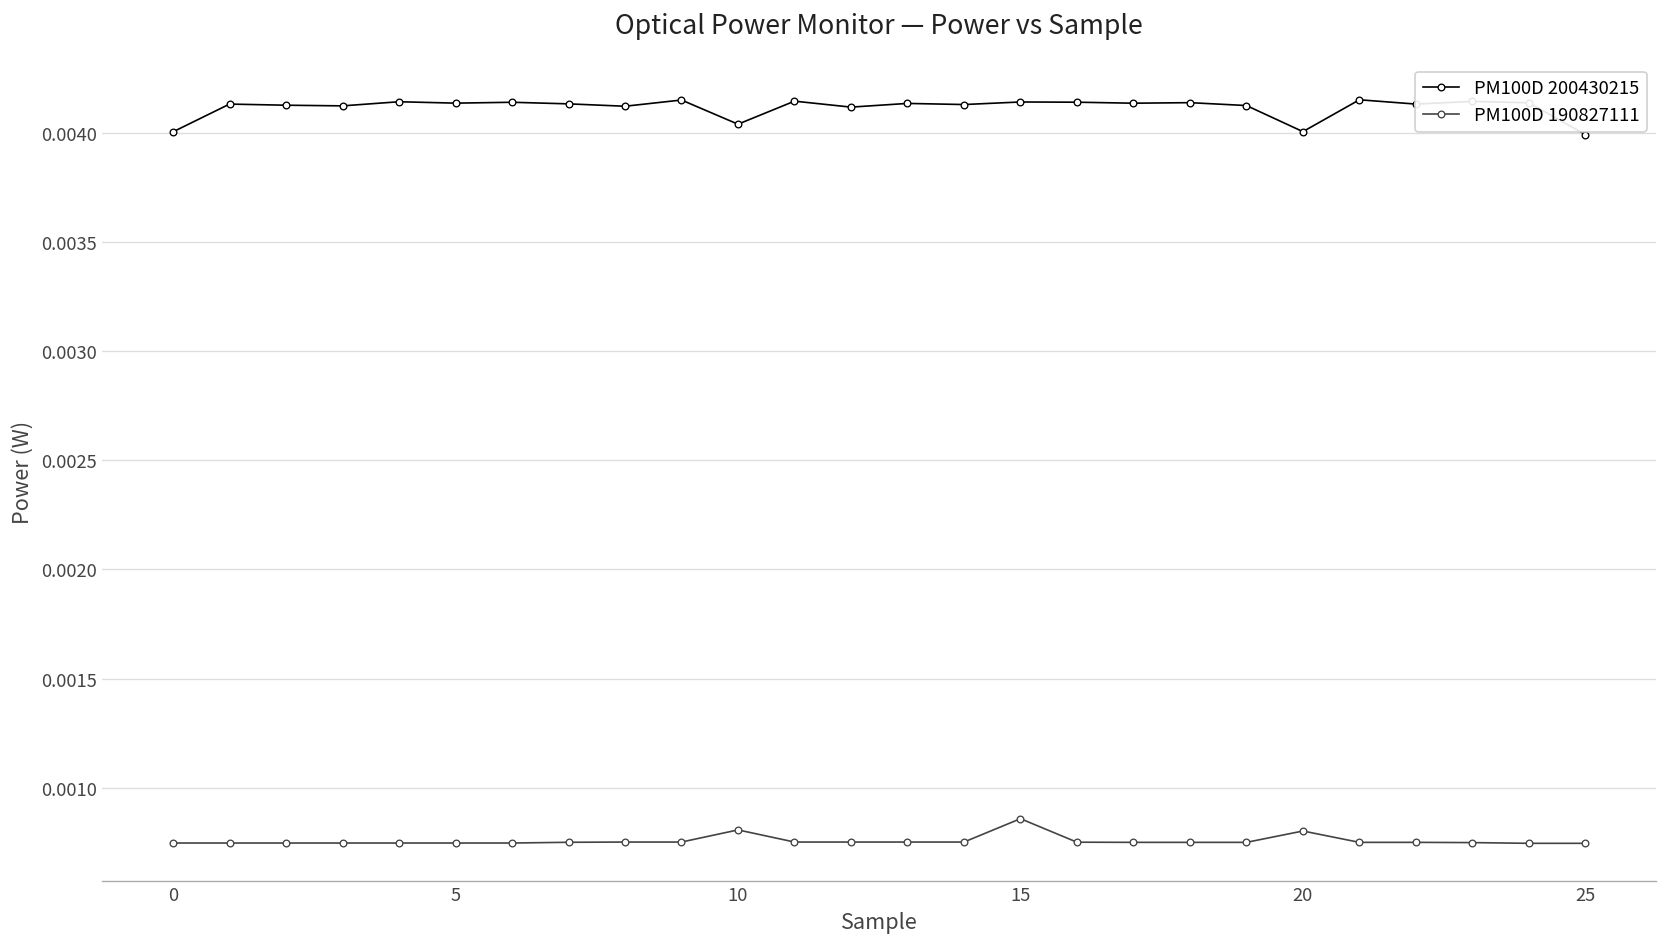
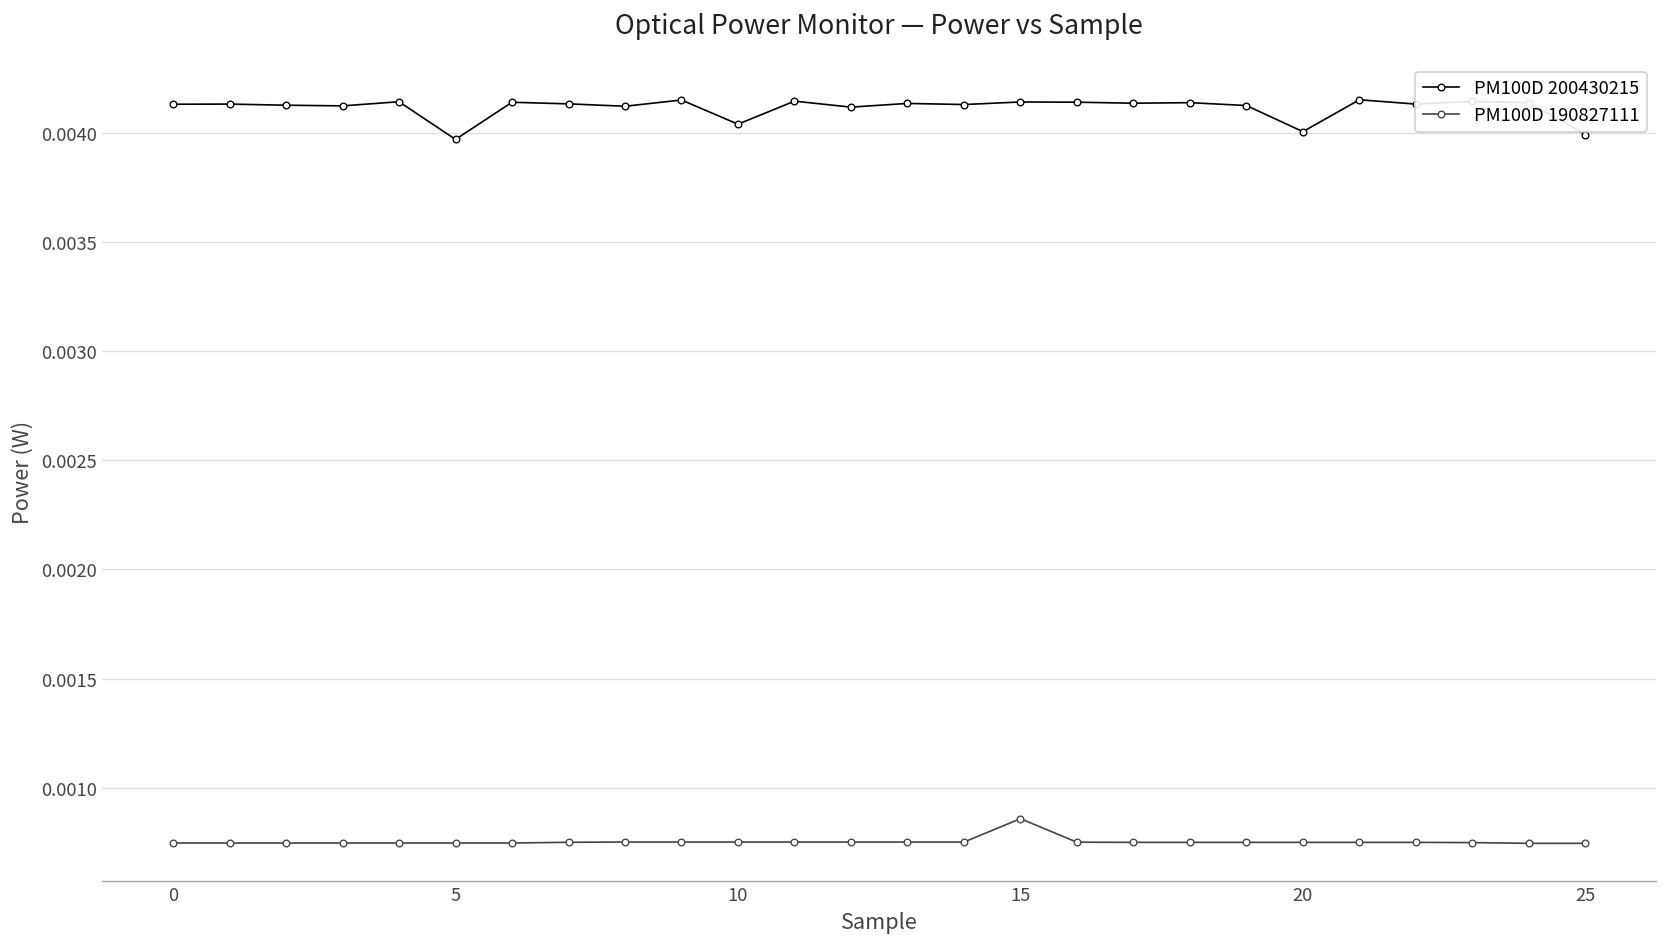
  {
    "PM100D 200430215": {
-     "0": 0.00400,
-     "5": 0.00414,
+     "0": 0.00413,
+     "5": 0.00397,
      "10": 0.00404,
      "15": 0.00414,
      "20": 0.00400
    },
    "PM100D 190827111": {
      "0": 0.00075,
      "5": 0.00075,
-     "10": 0.00081,
+     "10": 0.00075,
      "15": 0.00086,
-     "20": 0.00080,
+     "20": 0.00075,
      "25": 0.00075
    }
  }
